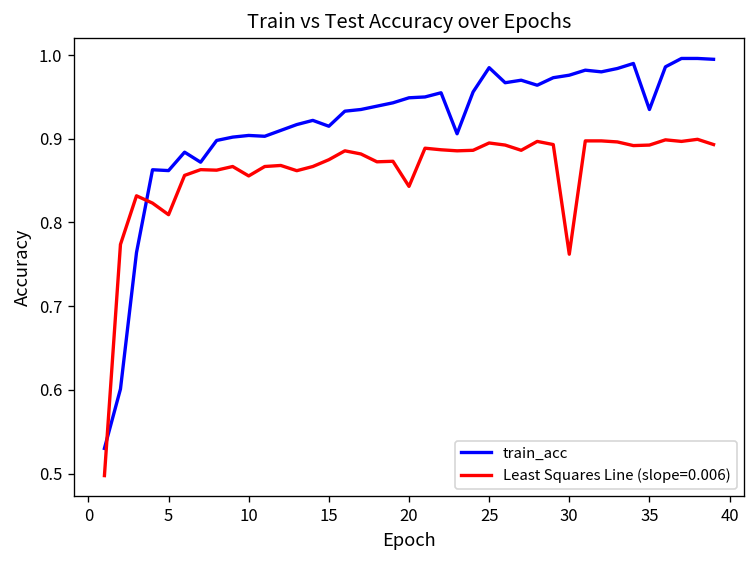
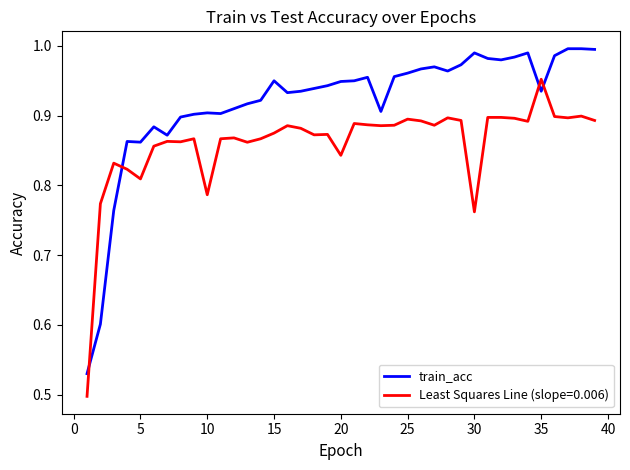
  {
    "train_acc": {
      "5": 0.86,
      "10": 0.90,
-     "15": 0.92,
+     "15": 0.95,
      "20": 0.95,
-     "25": 0.99,
-     "30": 0.98,
+     "25": 0.96,
+     "30": 0.99,
      "35": 0.94
    },
    "Least Squares Line (slope=0.006)": {
      "5": 0.81,
-     "10": 0.86,
+     "10": 0.79,
      "15": 0.88,
      "20": 0.84,
      "25": 0.90,
      "30": 0.76,
-     "35": 0.89
+     "35": 0.95
    }
  }
